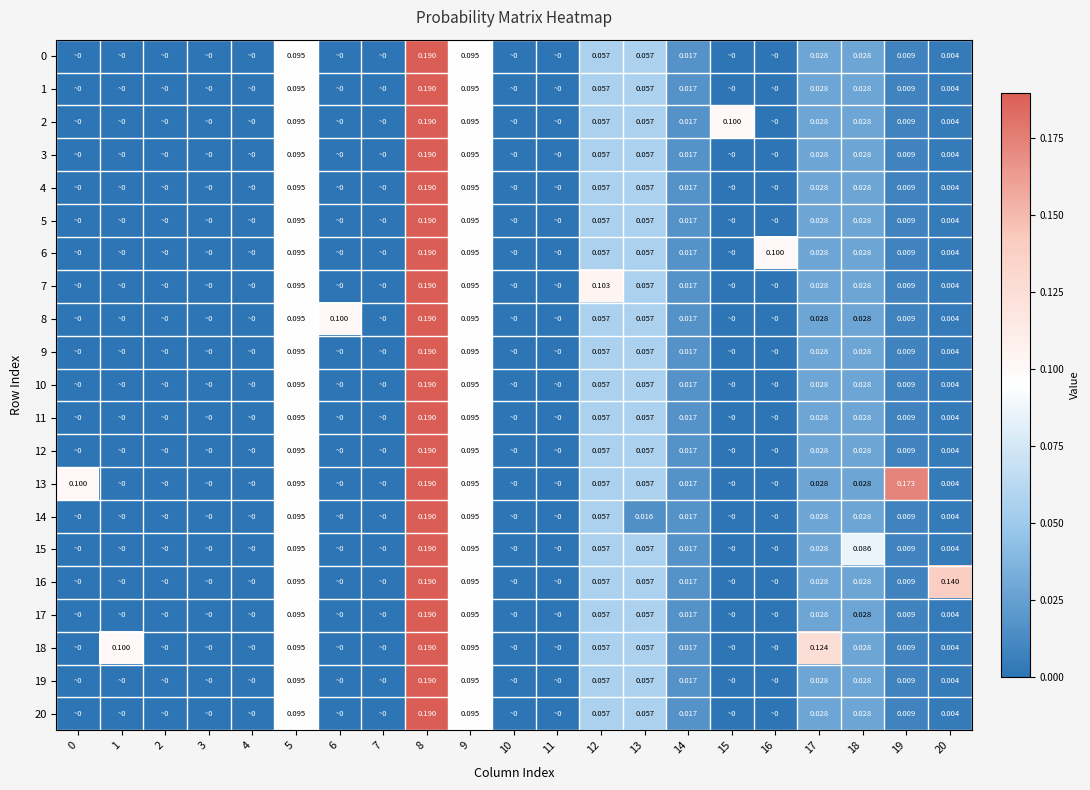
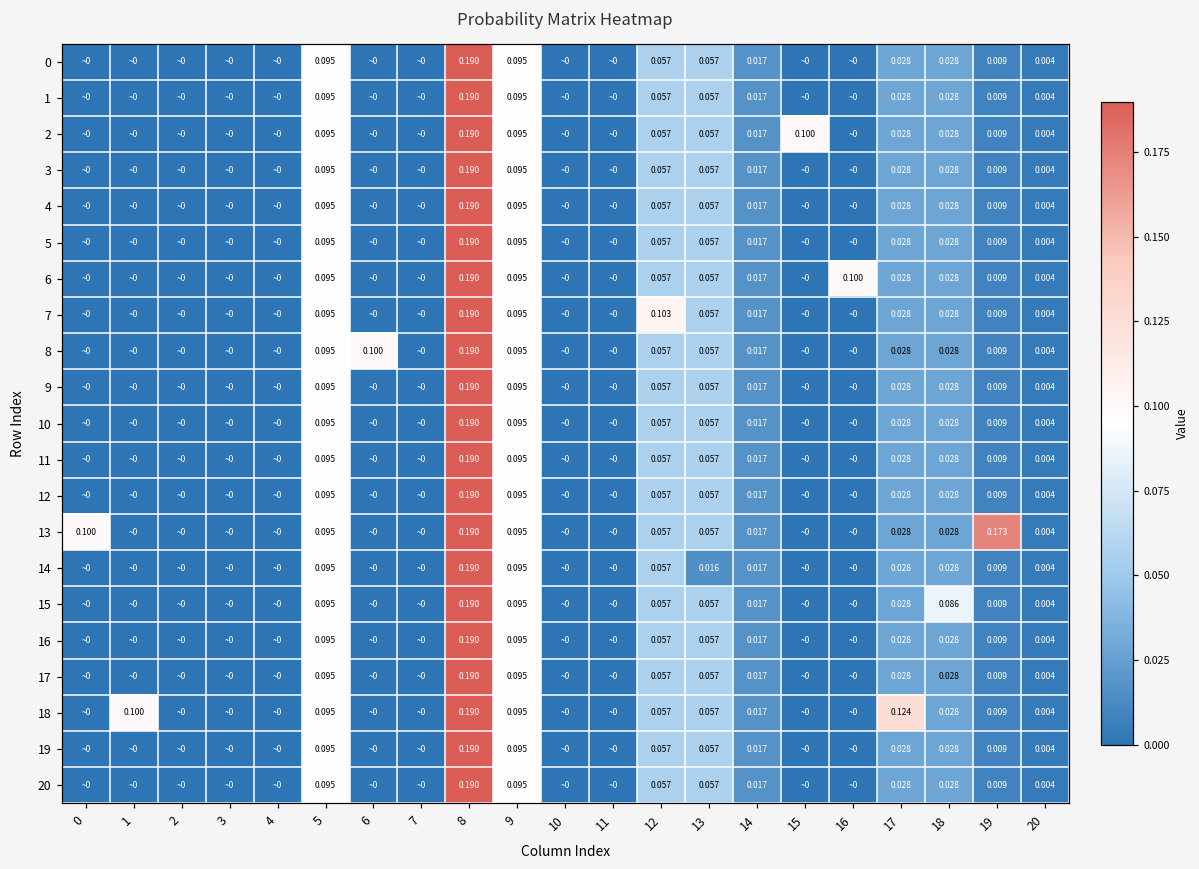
  {
    "16": {
      "0": 0,
      "1": 0,
      "2": 0,
      "3": 0,
      "4": 0,
      "5": 0.095,
      "6": 0,
      "7": 0,
      "8": 0.190,
      "9": 0.095,
      "10": 0,
      "11": 0,
      "12": 0.057,
      "13": 0.057,
      "14": 0.017,
      "15": 0,
      "16": 0,
      "17": 0.028,
      "18": 0.028,
      "19": 0.009,
-     "20": 0.140
+     "20": 0.004
    }
  }
